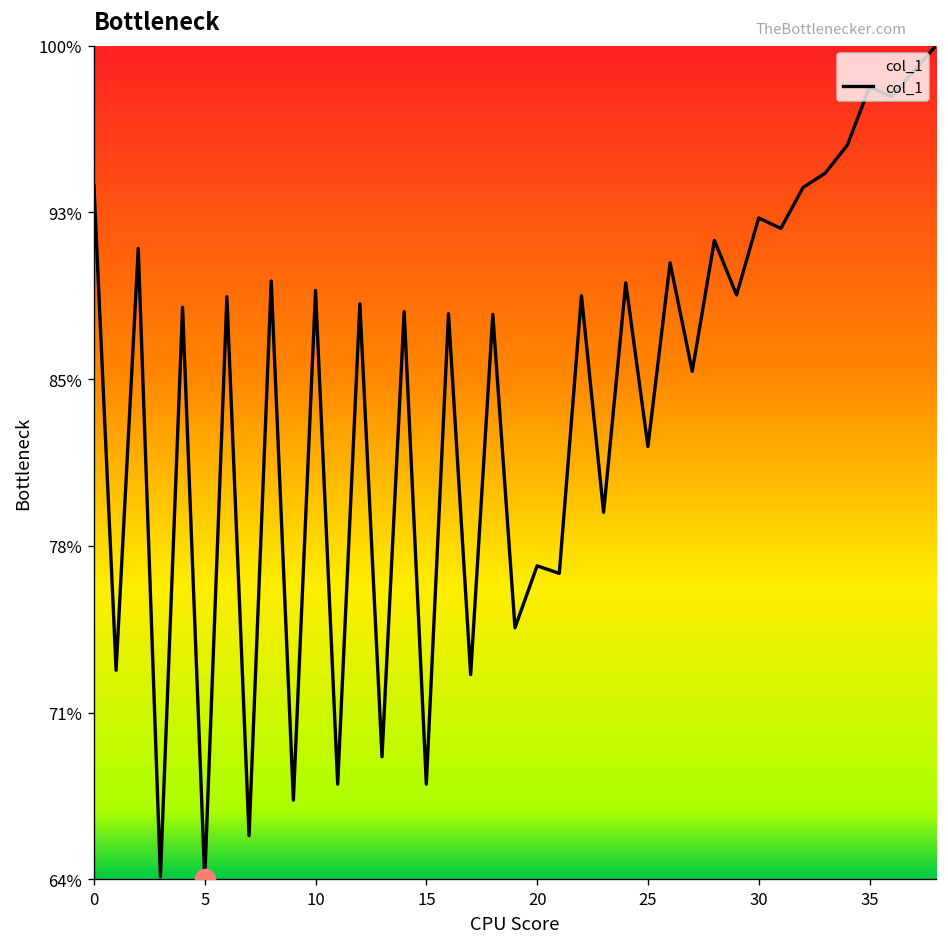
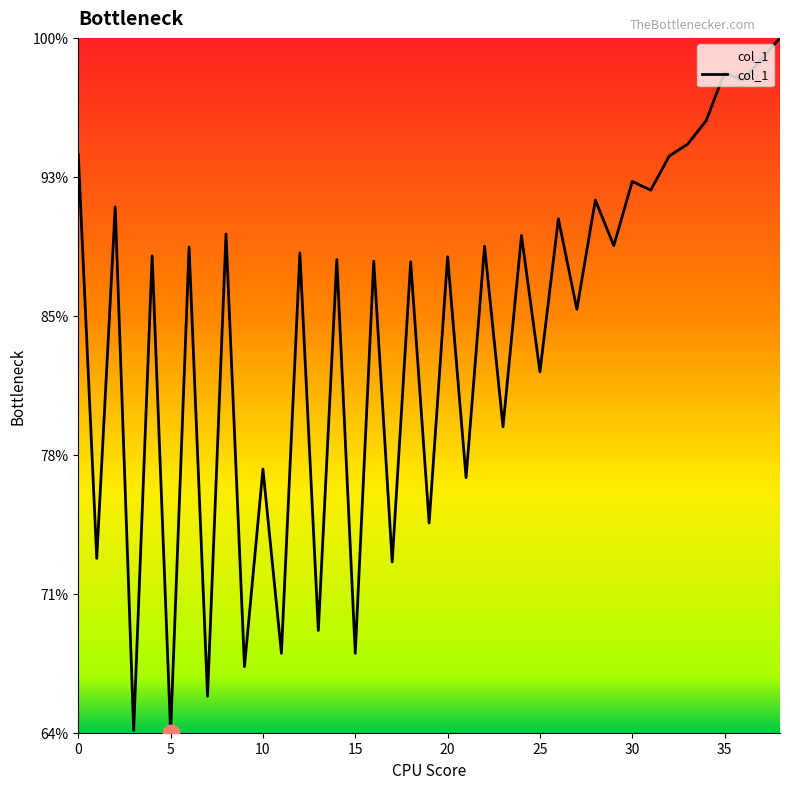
  {
    "col_1": {
      "0": "93.9%",
-     "10": "89.3%",
+     "10": "77.4%",
      "15": "67.8%",
-     "20": "77.3%",
+     "20": "88.6%",
      "25": "82.5%",
      "30": "92.5%"
    }
  }
